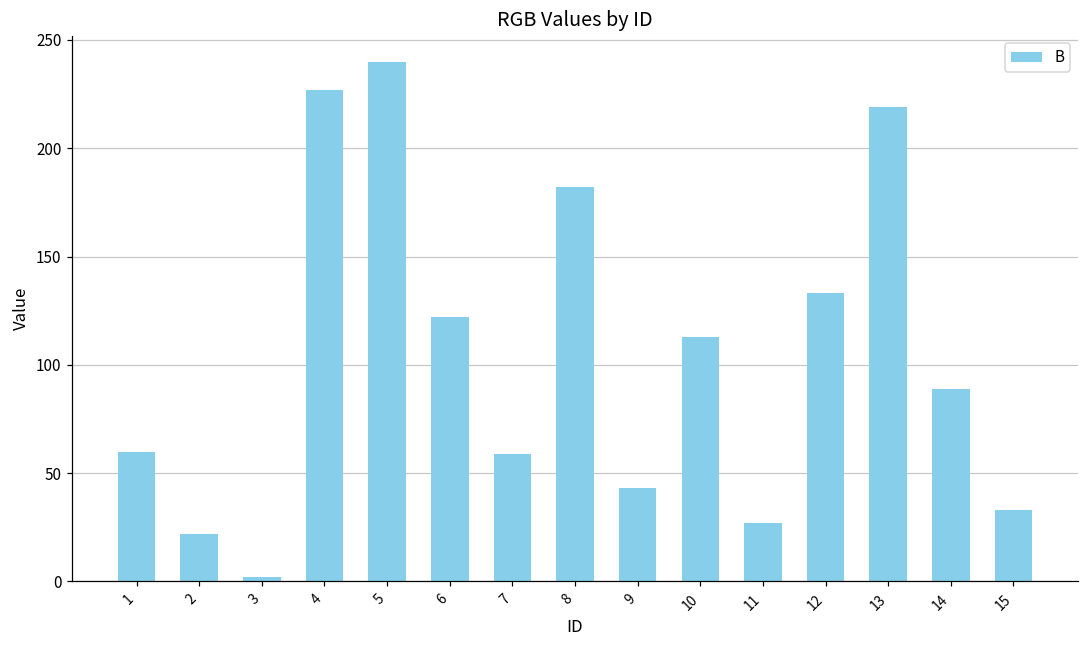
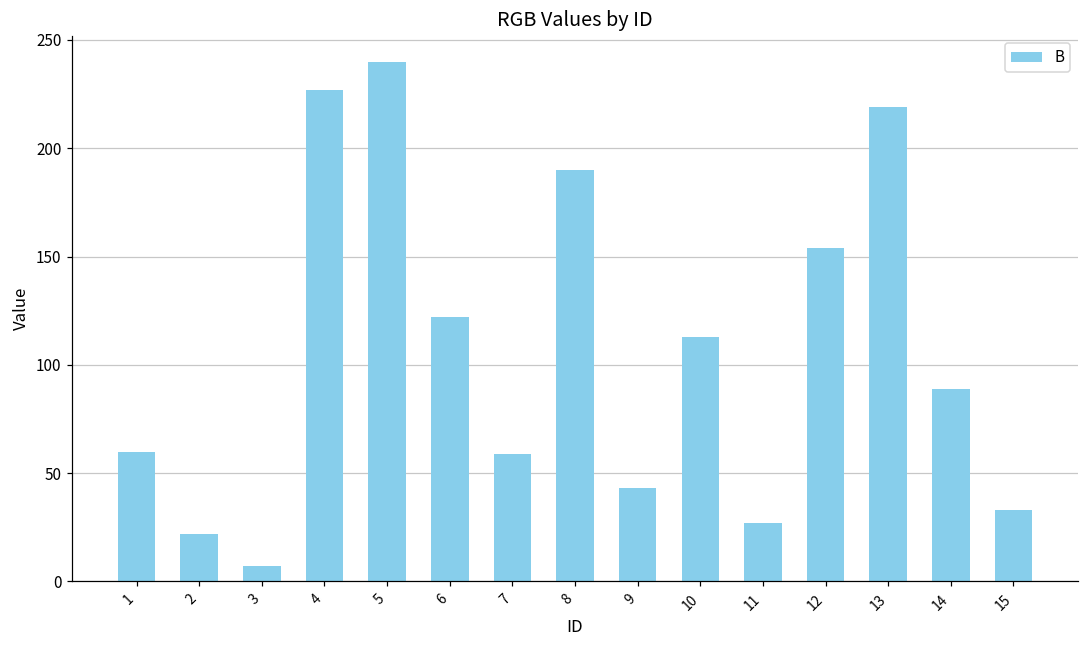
  {
    "1": 60,
    "2": 22,
-   "3": 2,
+   "3": 7,
    "4": 227,
    "5": 240,
    "6": 122,
    "7": 59,
-   "8": 182,
+   "8": 190,
    "9": 43,
    "10": 113,
    "11": 27,
-   "12": 133,
+   "12": 154,
    "13": 219,
    "14": 89,
    "15": 33
  }
